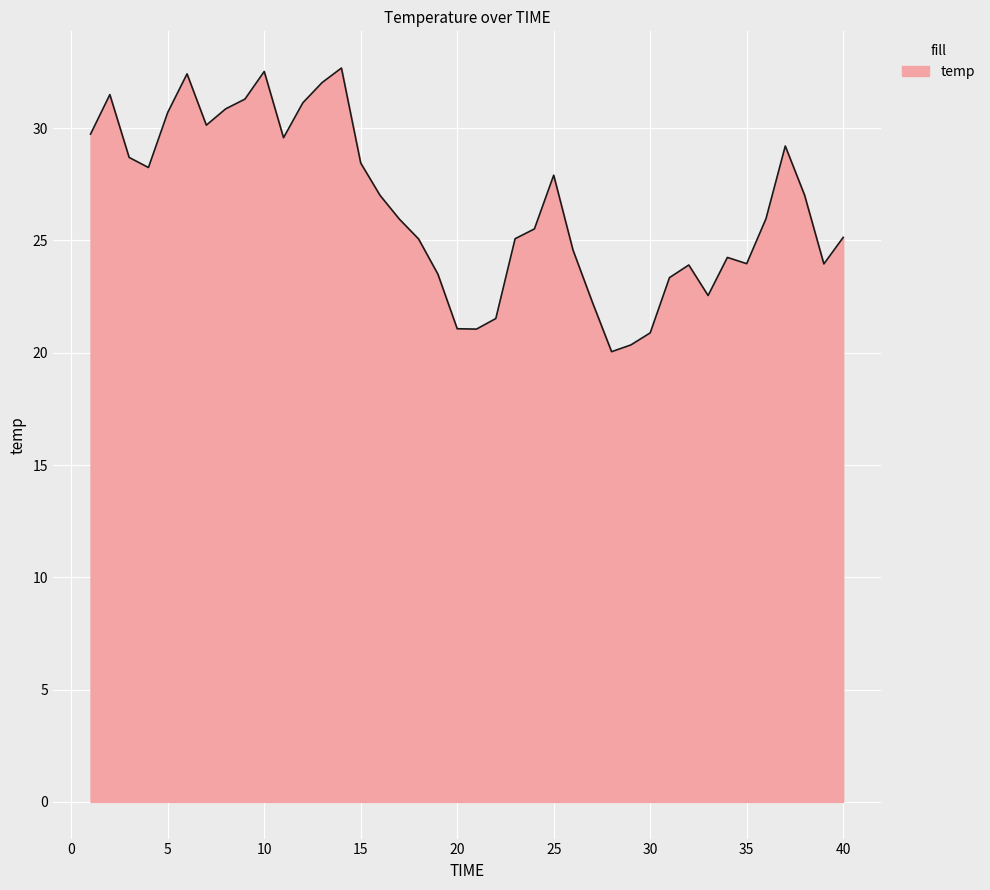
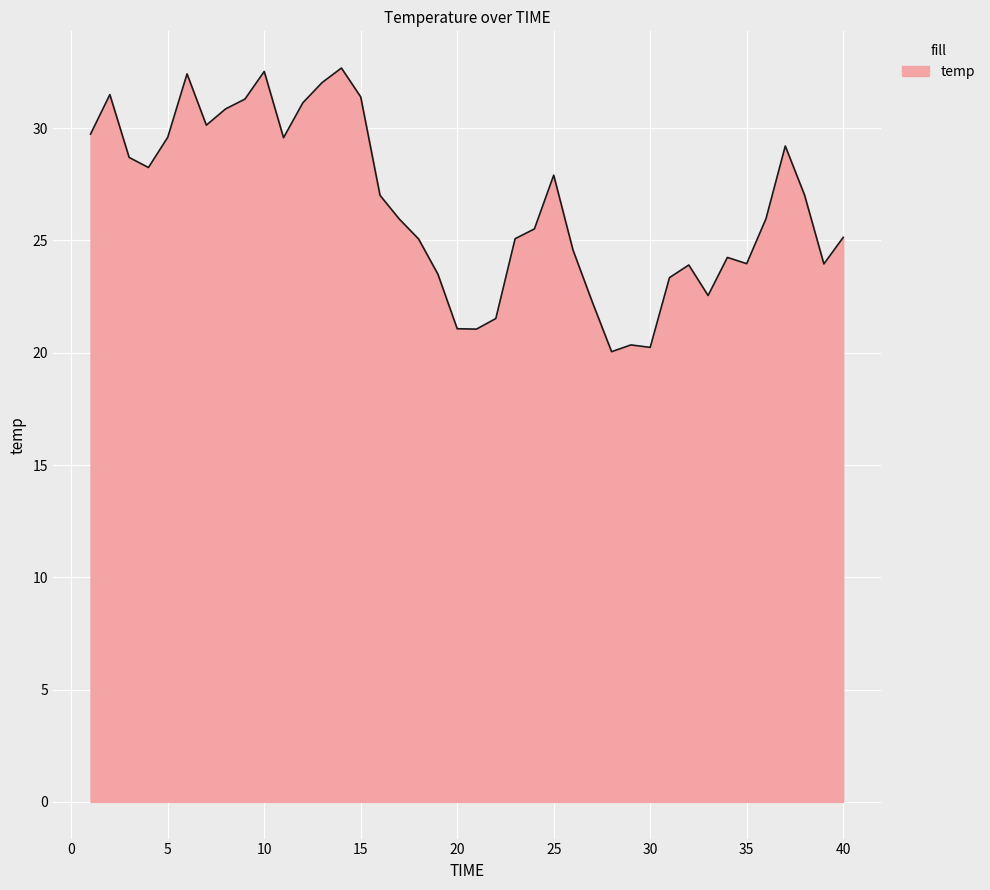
  {
-   "5": 30.7,
+   "5": 29.6,
    "10": 32.5,
-   "15": 28.4,
+   "15": 31.4,
    "20": 21.1,
    "25": 27.9,
-   "30": 20.9,
+   "30": 20.2,
    "35": 24.0,
    "40": 25.1
  }
